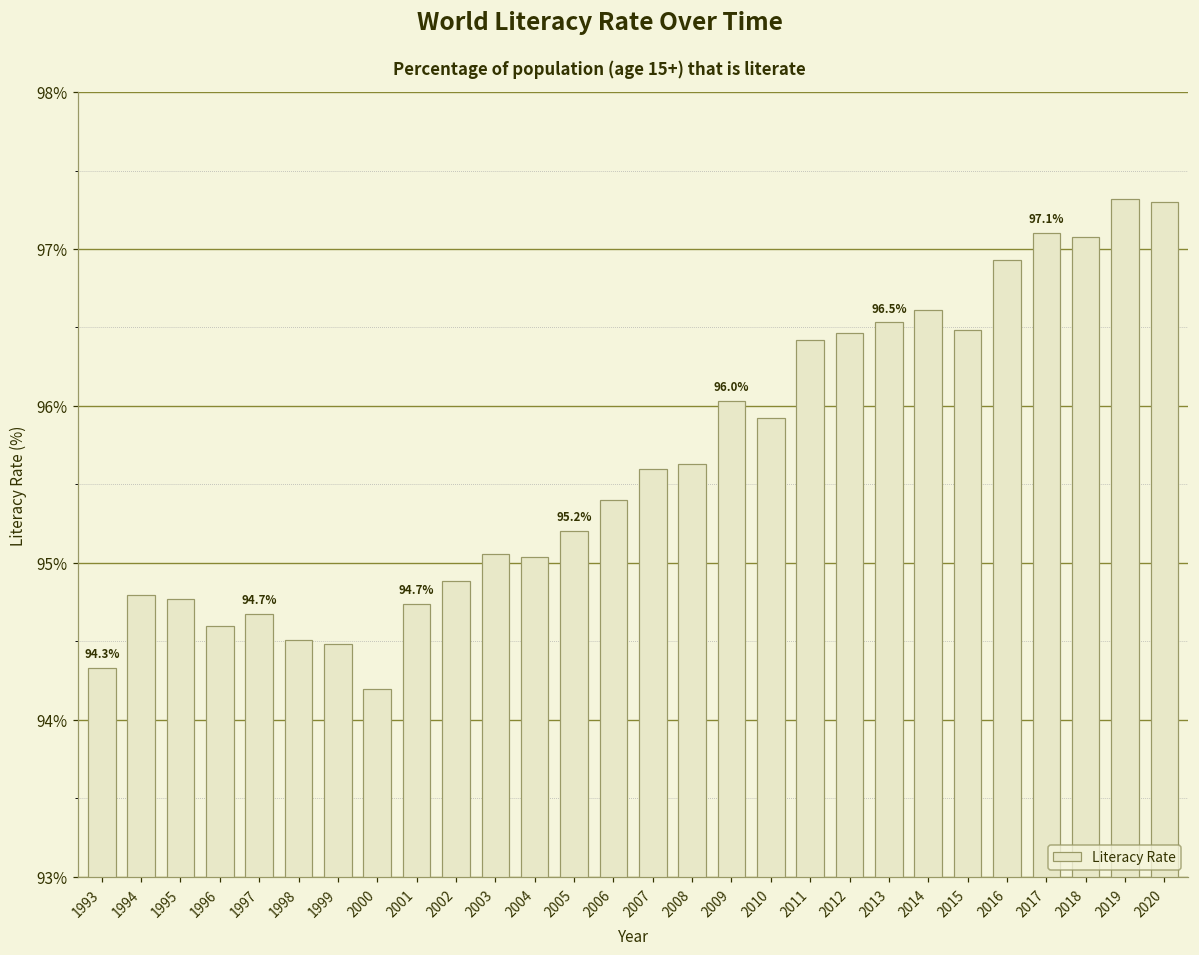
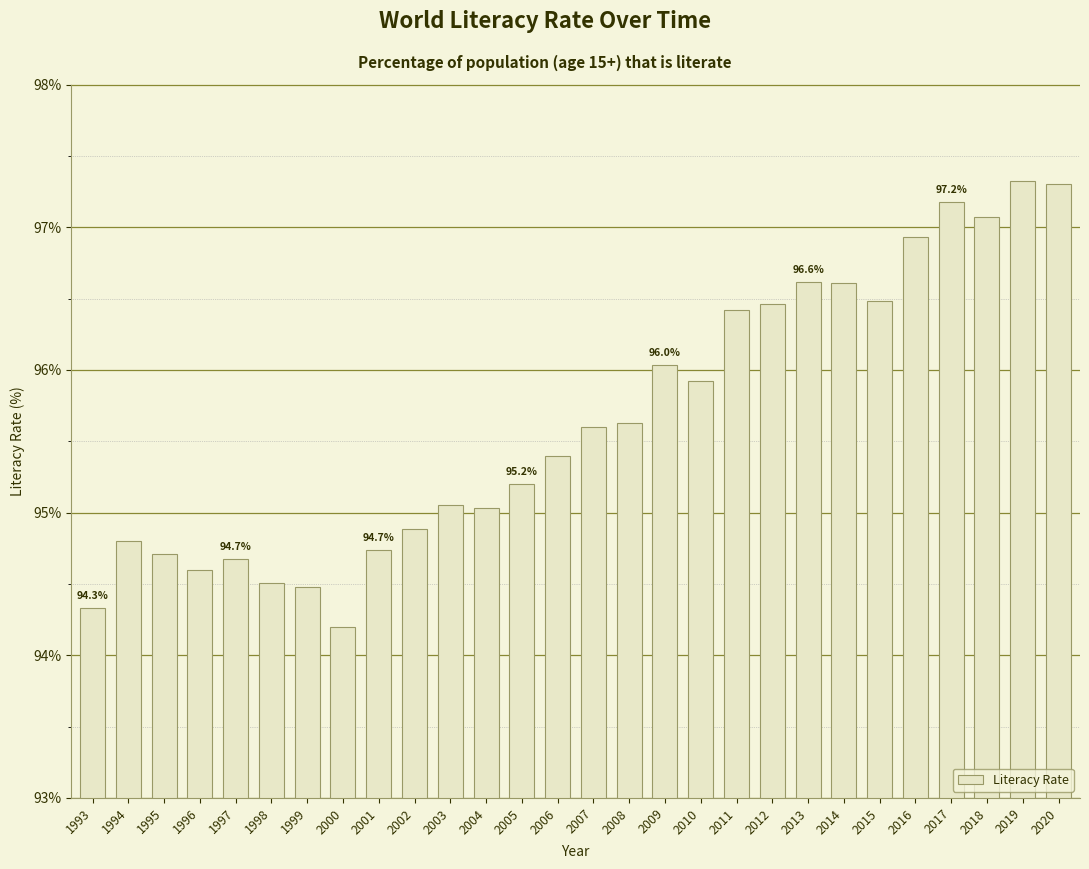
  {
    "1993": "94.3%",
-   "1995": "94.77%",
+   "1995": "94.71%",
    "1997": "94.7%",
    "2001": "94.7%",
    "2005": "95.2%",
    "2009": "96.0%",
-   "2013": "96.5%",
-   "2017": "97.1%"
+   "2013": "96.6%",
+   "2017": "97.2%"
  }
